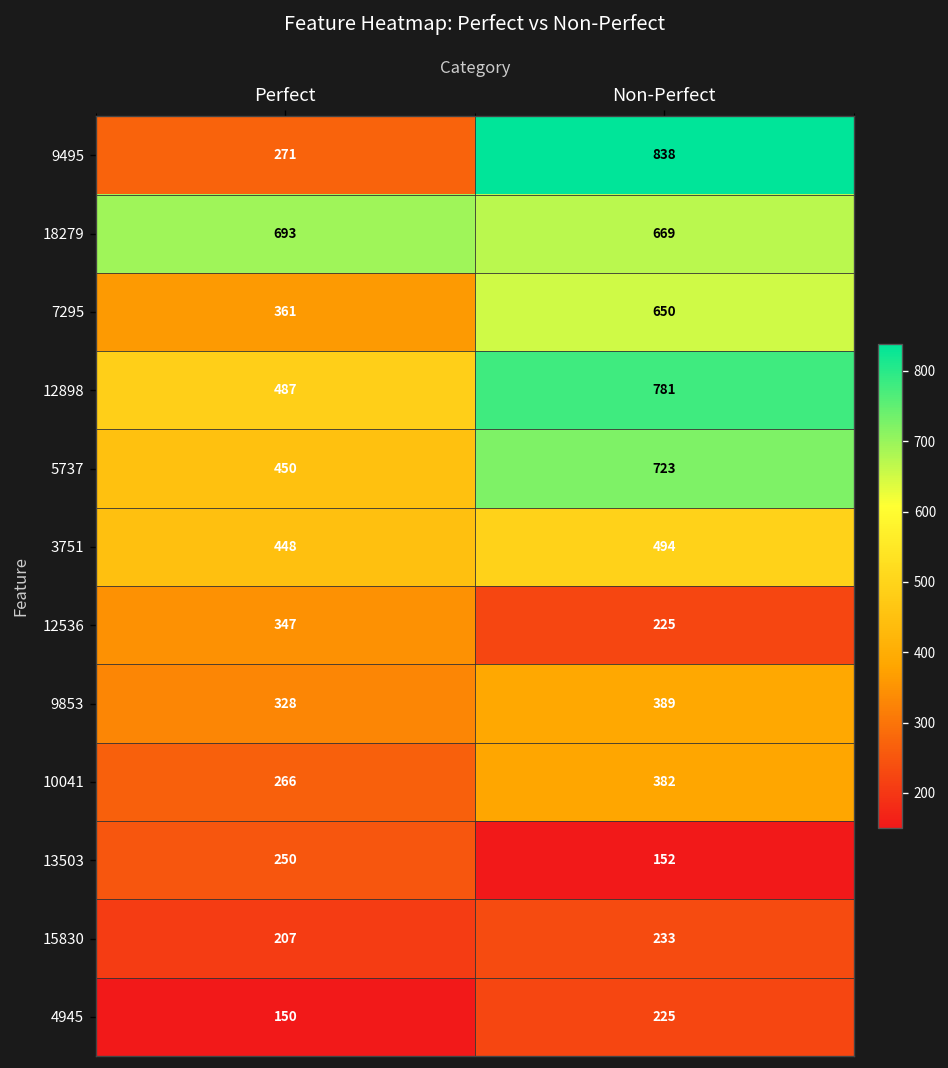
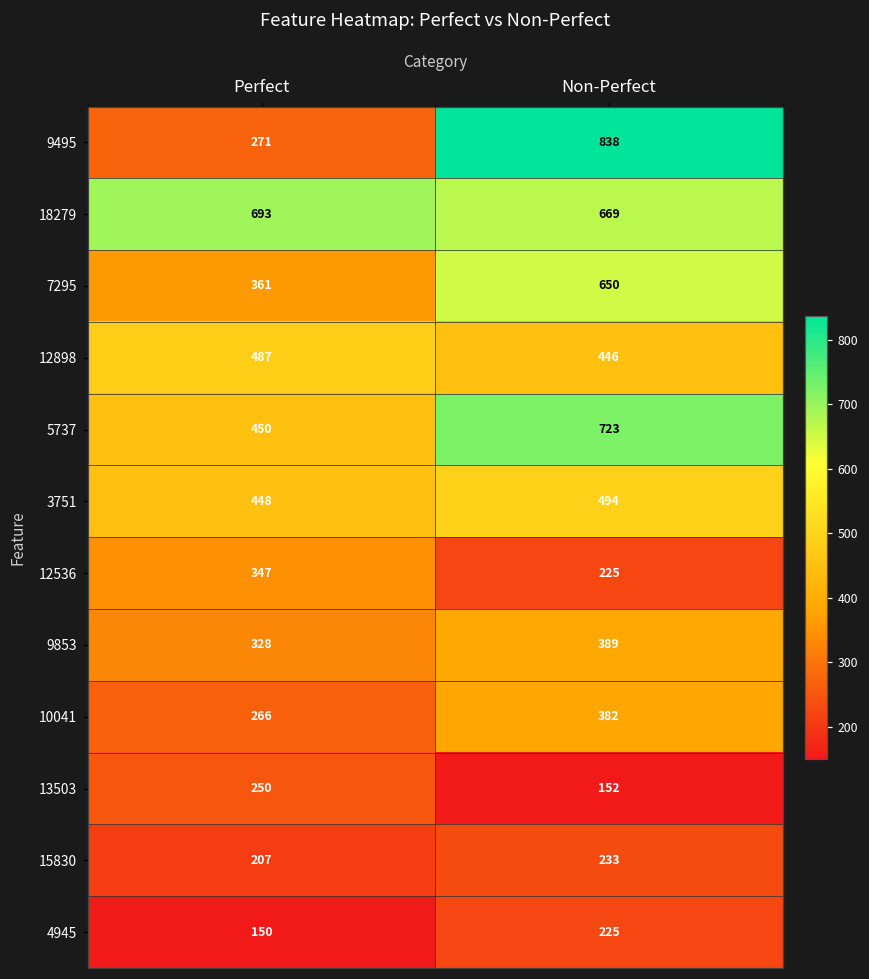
  {
    "9495": {
      "Perfect": 271,
      "Non-Perfect": 838
    },
    "18279": {
      "Perfect": 693,
      "Non-Perfect": 669
    },
    "7295": {
      "Perfect": 361,
      "Non-Perfect": 650
    },
    "12898": {
      "Perfect": 487,
-     "Non-Perfect": 781
+     "Non-Perfect": 446
    },
    "5737": {
      "Perfect": 450,
      "Non-Perfect": 723
    },
    "3751": {
      "Perfect": 448,
      "Non-Perfect": 494
    },
    "12536": {
      "Perfect": 347,
      "Non-Perfect": 225
    },
    "9853": {
      "Perfect": 328,
      "Non-Perfect": 389
    },
    "10041": {
      "Perfect": 266,
      "Non-Perfect": 382
    },
    "13503": {
      "Perfect": 250,
      "Non-Perfect": 152
    },
    "15830": {
      "Perfect": 207,
      "Non-Perfect": 233
    },
    "4945": {
      "Perfect": 150,
      "Non-Perfect": 225
    }
  }
